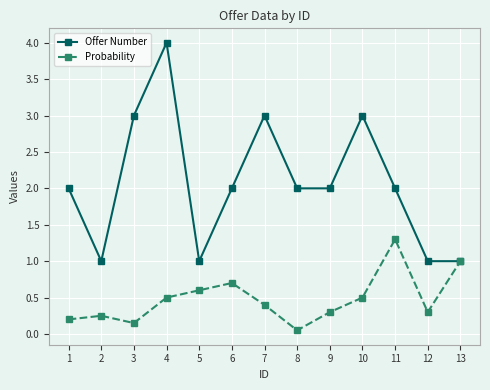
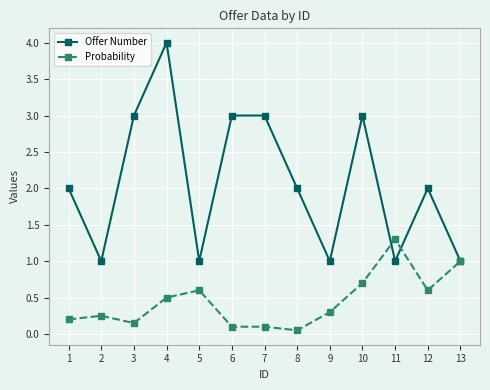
  {
    "Offer Number": {
      "1": 2,
      "2": 1,
      "3": 3,
      "4": 4,
      "5": 1,
-     "6": 2,
+     "6": 3,
      "7": 3,
      "8": 2,
-     "9": 2,
+     "9": 1,
      "10": 3,
-     "11": 2,
-     "12": 1
+     "11": 1,
+     "12": 2
    },
    "Probability": {
      "1": 0.2,
      "2": 0.3,
      "3": 0.2,
      "4": 0.5,
      "5": 0.6,
-     "6": 0.7,
-     "7": 0.4,
+     "6": 0.1,
+     "7": 0.1,
      "8": 0.1,
      "9": 0.3,
-     "10": 0.5,
+     "10": 0.7,
      "11": 1.3,
-     "12": 0.3
+     "12": 0.6
    }
  }
